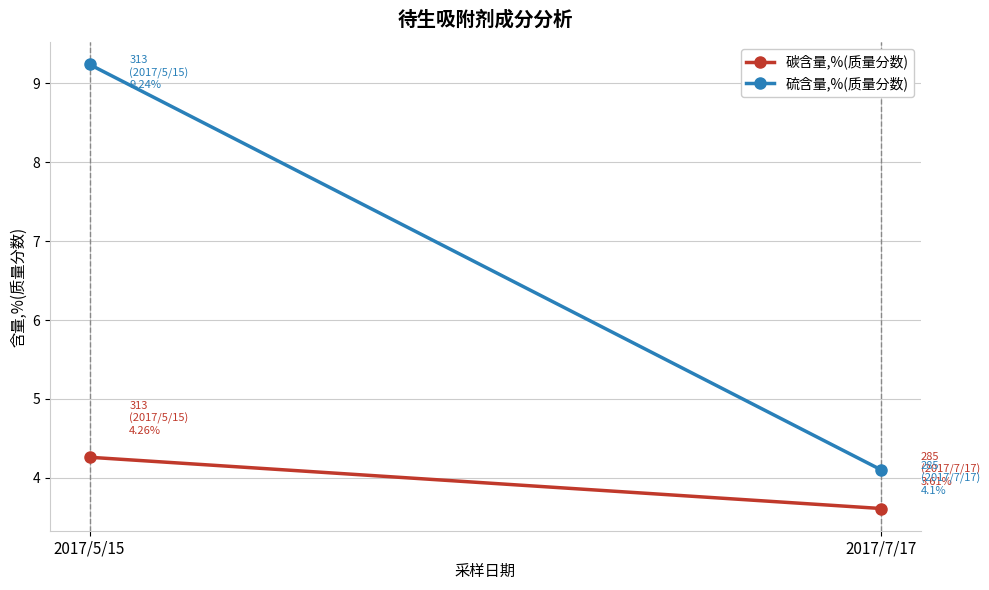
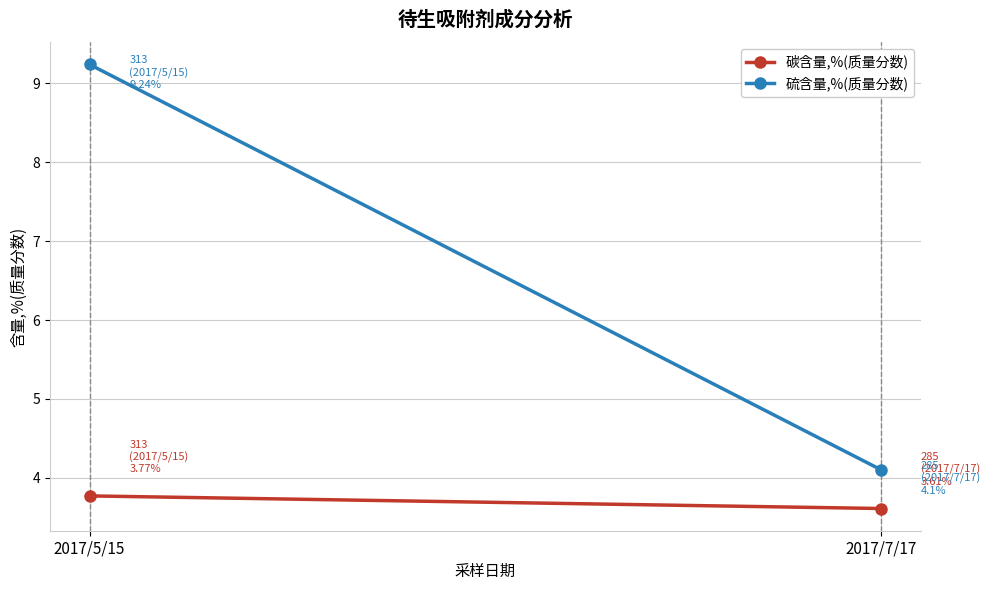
  {
    "碳含量,%(质量分数)": {
-     "2017/5/15": "4.26%"
+     "2017/5/15": "3.77%"
    },
    "硫含量,%(质量分数)": {
      "2017/5/15": "9.2",
      "2017/7/17": "4.1"
    }
  }
